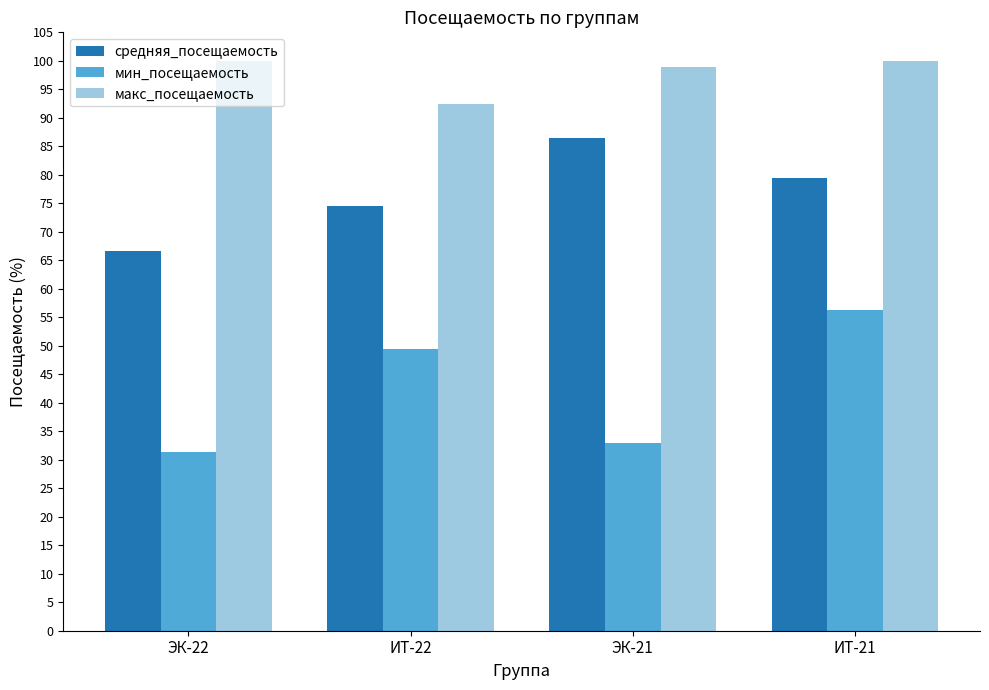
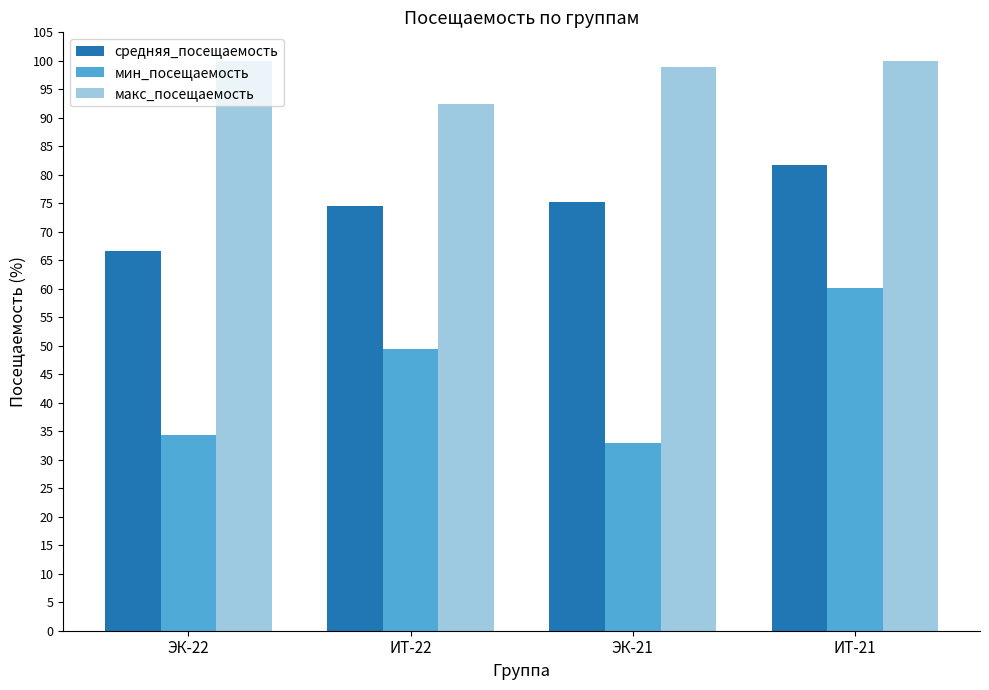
  {
    "средняя_посещаемость": {
      "ЭК-22": 67,
      "ИТ-22": 74,
-     "ЭК-21": 86,
-     "ИТ-21": 80
+     "ЭК-21": 75,
+     "ИТ-21": 82
    },
    "мин_посещаемость": {
-     "ЭК-22": 31,
+     "ЭК-22": 34,
      "ИТ-22": 50,
      "ЭК-21": 33,
-     "ИТ-21": 56
+     "ИТ-21": 60
    },
    "макс_посещаемость": {
      "ИТ-22": 93,
      "ЭК-21": 99,
      "ИТ-21": 100
    }
  }
